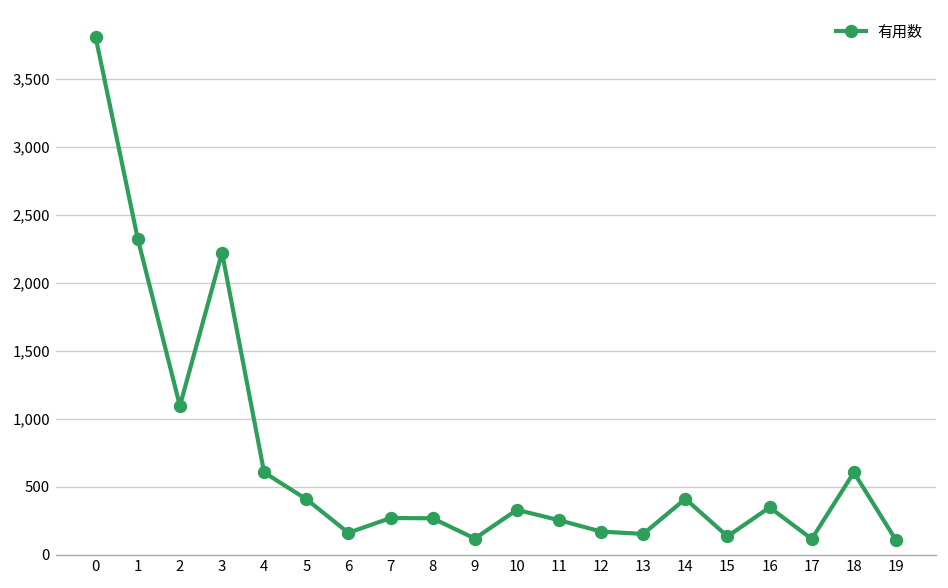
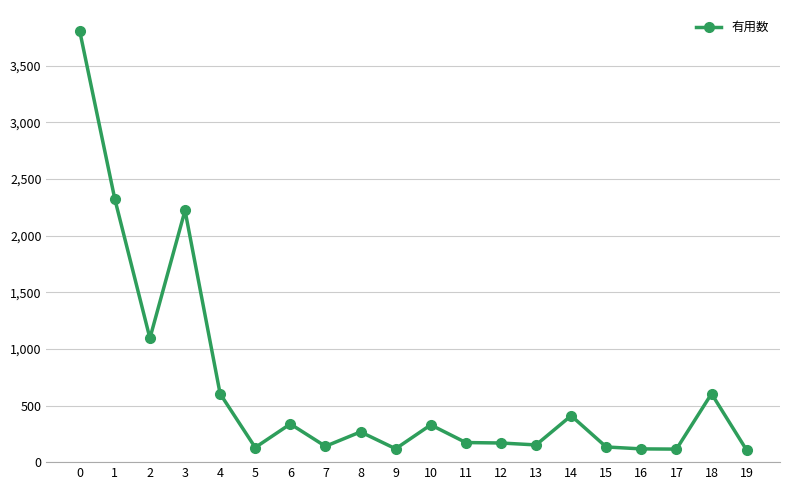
  {
    "0": "3,810",
    "1": "2,320",
    "2": "1,090",
    "3": "2,220",
    "4": "600",
-   "5": "410",
-   "6": "160",
-   "7": "270",
+   "5": "130",
+   "6": "340",
+   "7": "140",
    "8": "270",
    "9": "120",
    "10": "330",
-   "11": "250",
+   "11": "170",
    "12": "170",
    "13": "150",
    "14": "410",
    "15": "130",
-   "16": "350",
+   "16": "120",
    "17": "120",
    "18": "600",
    "19": "110"
  }
